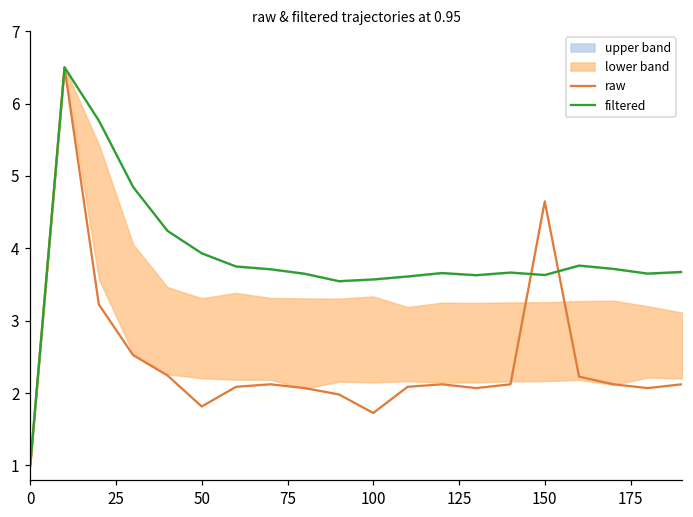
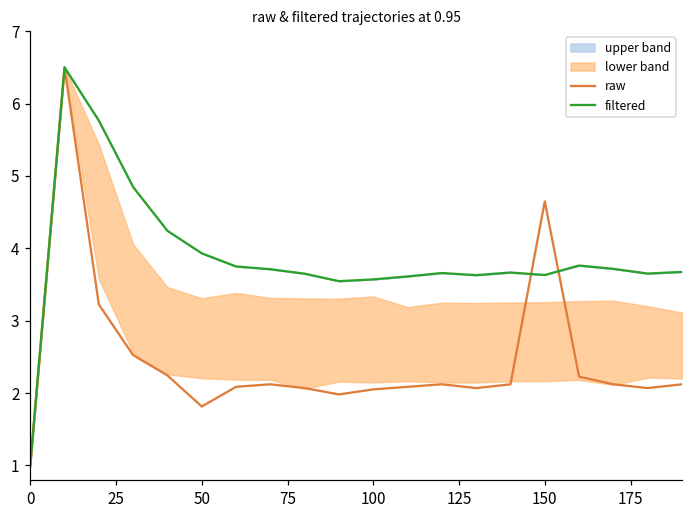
  {
    "raw": {
      "50": 1.8,
-     "100": 1.7,
+     "100": 2.1,
      "150": 4.6
    },
    "upper band": {
      "50": 3.9,
      "100": 3.6,
      "150": 3.6
    }
  }
